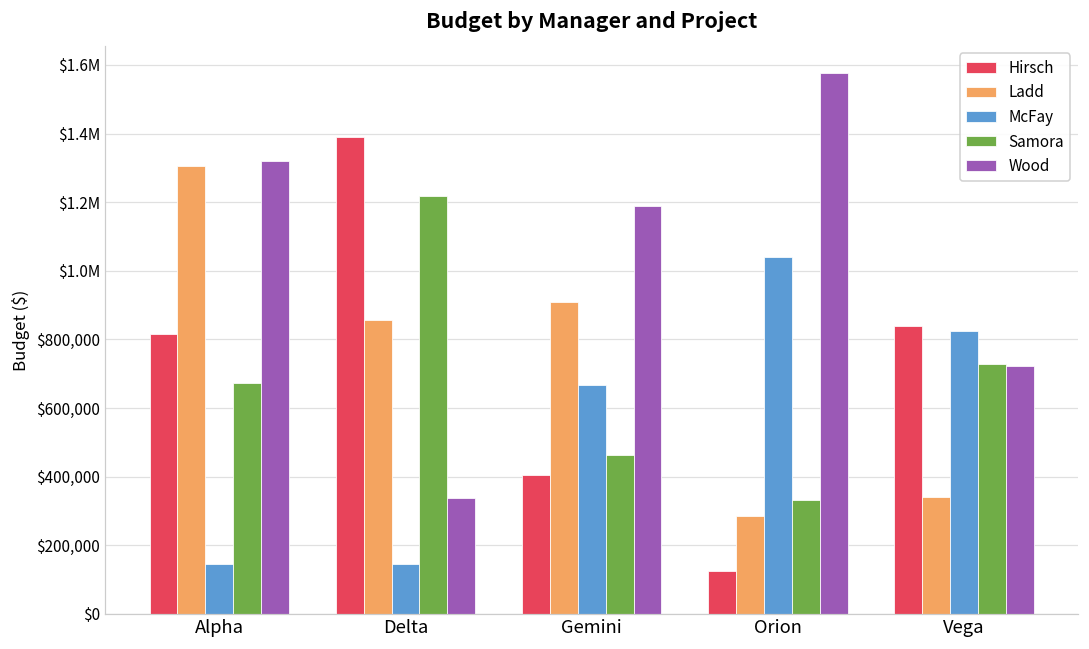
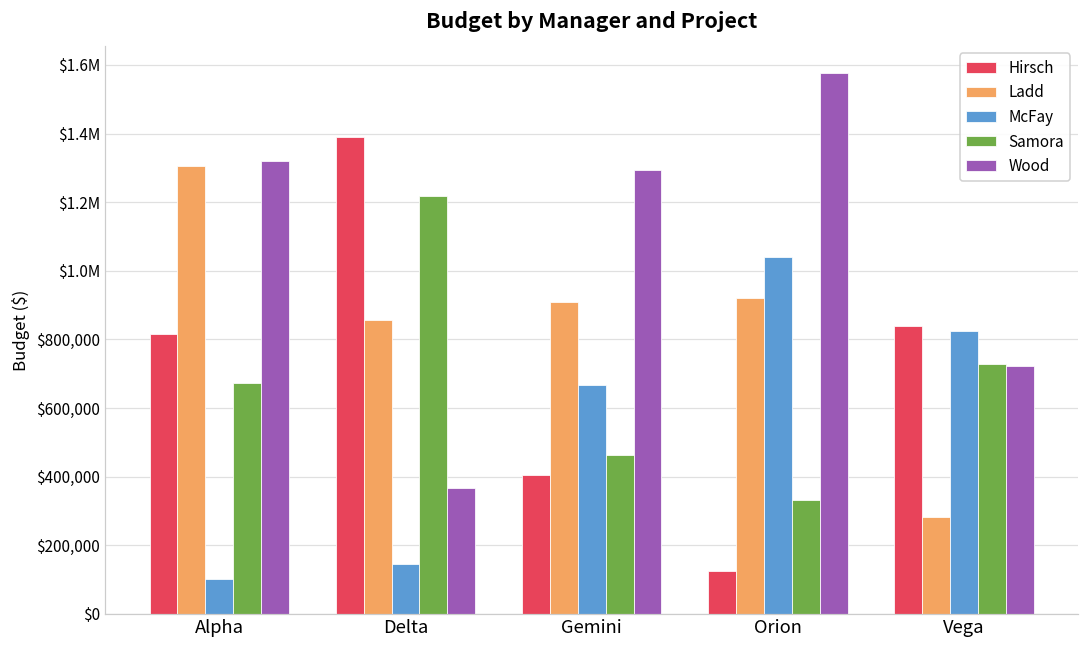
  {
    "Hirsch": {
      "Alpha": "$820,000",
      "Delta": "$1,390,000",
      "Gemini": "$410,000",
      "Orion": "$130,000",
      "Vega": "$840,000"
    },
    "Ladd": {
      "Alpha": "$1,310,000",
      "Delta": "$860,000",
      "Gemini": "$910,000",
-     "Orion": "$280,000",
-     "Vega": "$340,000"
+     "Orion": "$920,000",
+     "Vega": "$280,000"
    },
    "McFay": {
-     "Alpha": "$150,000",
+     "Alpha": "$100,000",
      "Delta": "$150,000",
      "Gemini": "$670,000",
      "Orion": "$1,040,000",
      "Vega": "$830,000"
    },
    "Samora": {
      "Alpha": "$670,000",
      "Delta": "$1,220,000",
      "Gemini": "$460,000",
      "Orion": "$330,000",
      "Vega": "$730,000"
    },
    "Wood": {
      "Alpha": "$1,320,000",
-     "Delta": "$340,000",
-     "Gemini": "$1,190,000",
+     "Delta": "$370,000",
+     "Gemini": "$1,290,000",
      "Orion": "$1,580,000",
      "Vega": "$720,000"
    }
  }
